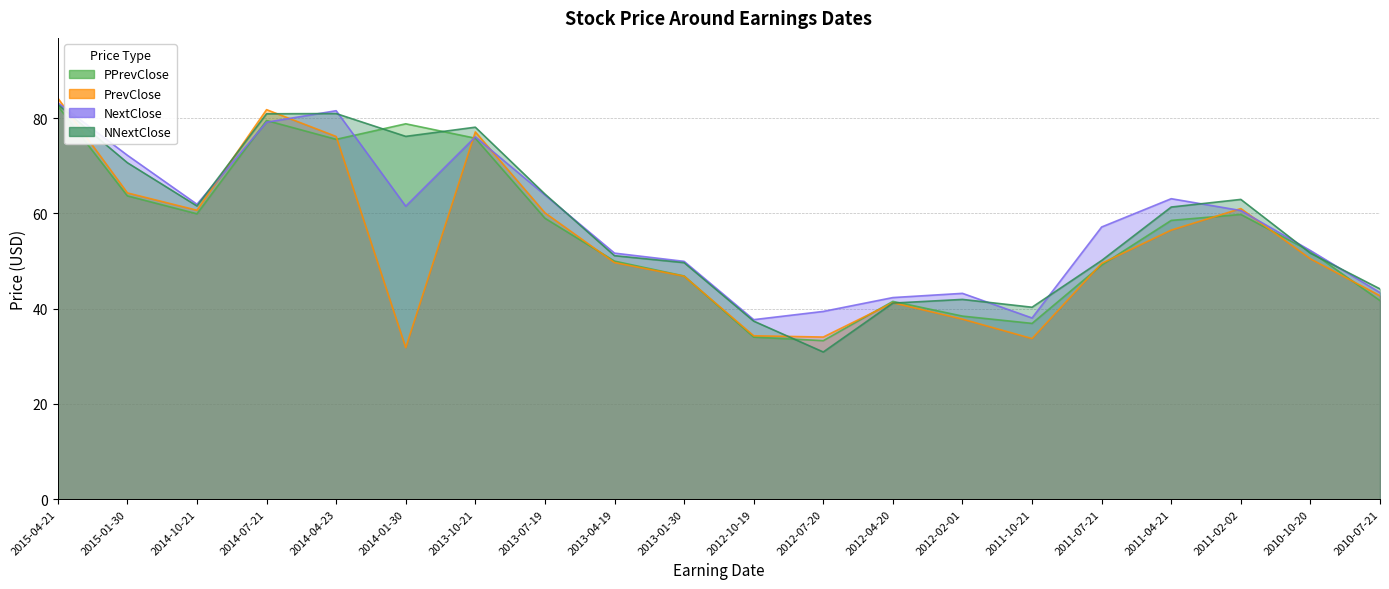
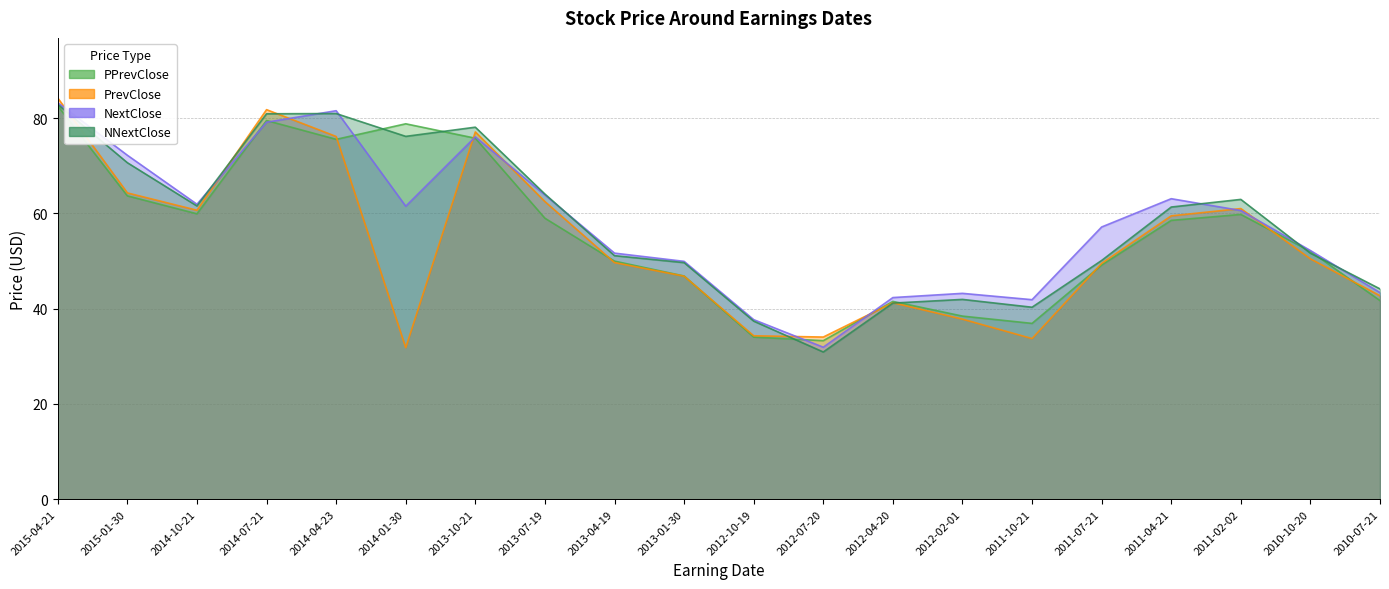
  {
    "PrevClose": {
      "2015-04-21": 84,
      "2015-01-30": 64,
      "2014-10-21": 61,
      "2014-07-21": 82,
      "2014-04-23": 76,
      "2014-01-30": 32,
      "2013-10-21": 77,
-     "2013-07-19": 60,
+     "2013-07-19": 62,
      "2012-07-20": 34,
      "2012-02-01": 38,
      "2011-10-21": 34,
-     "2011-04-21": 56,
+     "2011-04-21": 59,
      "2010-10-20": 50,
      "2010-07-21": 43
    },
    "NextClose": {
      "2015-01-30": 72,
      "2014-04-23": 82,
      "2014-01-30": 62,
      "2013-04-19": 52,
-     "2012-07-20": 39,
+     "2012-07-20": 32,
      "2012-04-20": 42,
      "2012-02-01": 43,
-     "2011-10-21": 38,
+     "2011-10-21": 42,
      "2011-07-21": 57,
      "2011-04-21": 63,
      "2010-07-21": 43
    }
  }
